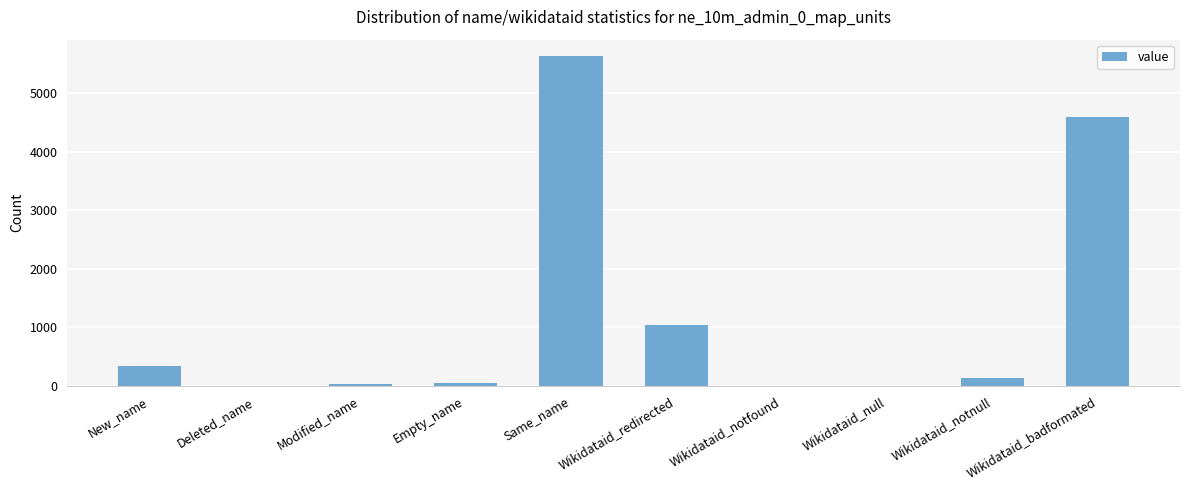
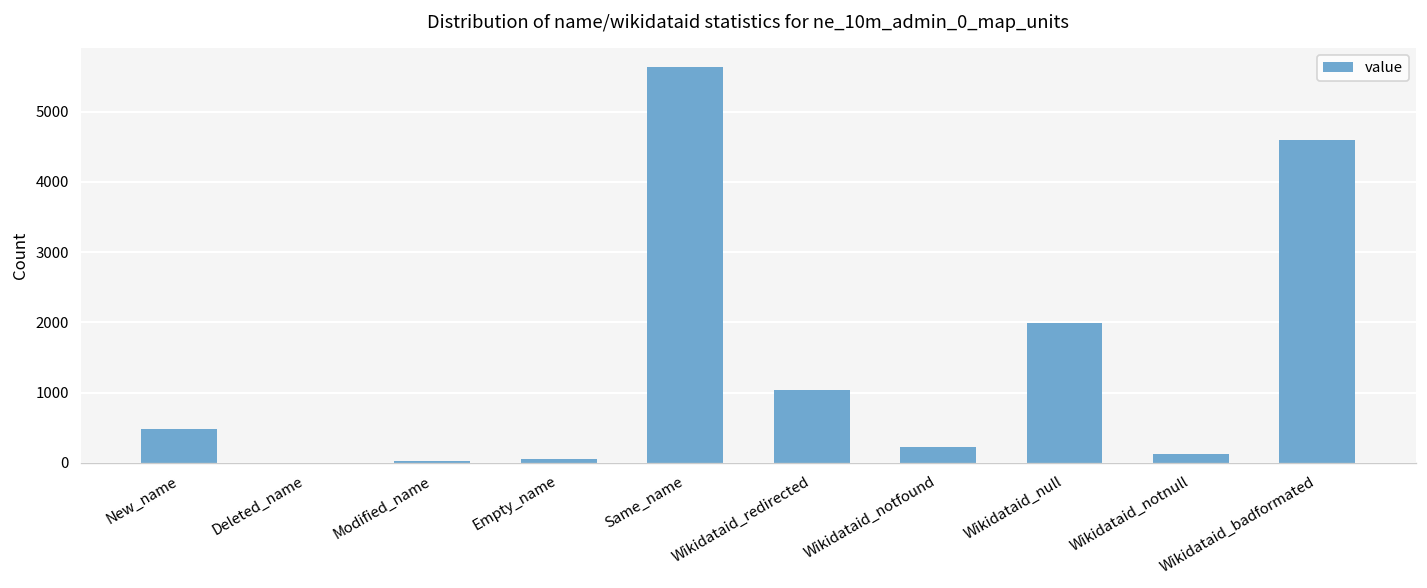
  {
-   "New_name": 300,
+   "New_name": 500,
    "Deleted_name": 0,
    "Empty_name": 100,
    "Same_name": 5600,
    "Wikidataid_redirected": 1000,
-   "Wikidataid_notfound": 0,
-   "Wikidataid_null": 0,
+   "Wikidataid_notfound": 200,
+   "Wikidataid_null": 2000,
    "Wikidataid_notnull": 100,
    "Wikidataid_badformated": 4600
  }
